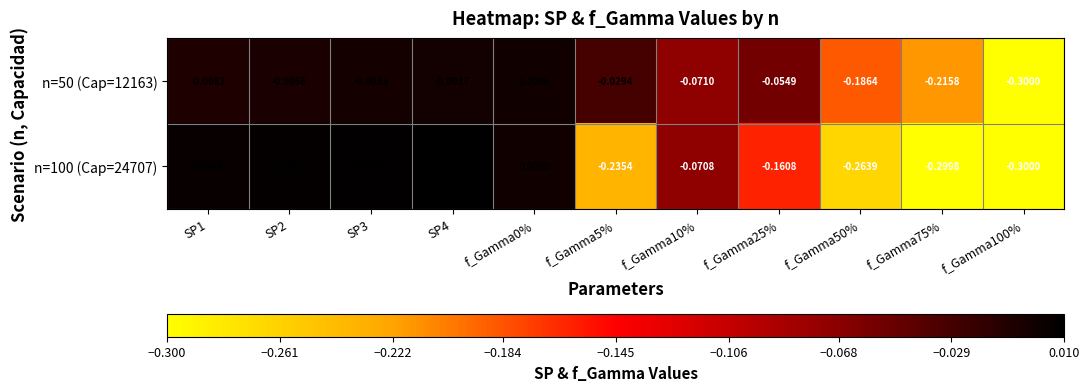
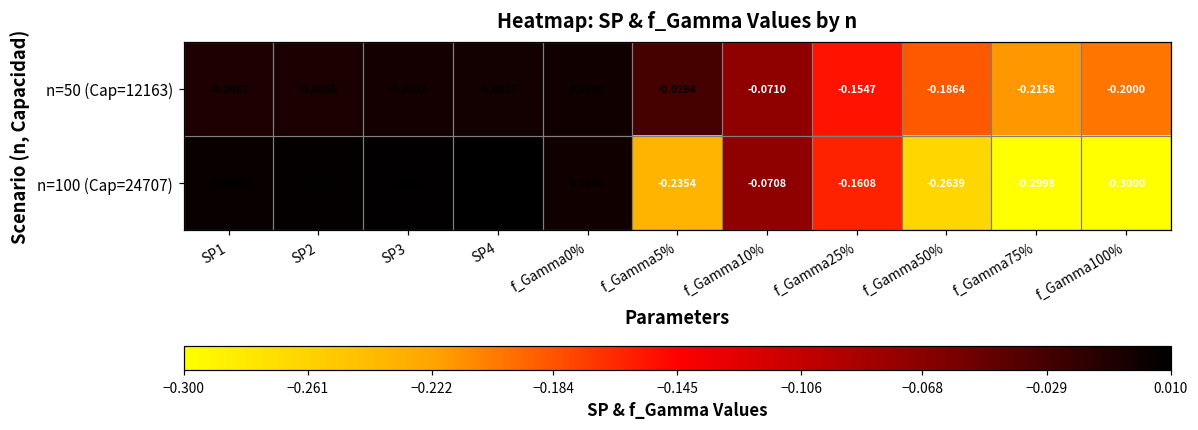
  {
    "n=50 (Cap=12163)": {
      "f_Gamma5%": -0.0294,
      "f_Gamma10%": -0.0710,
-     "f_Gamma25%": -0.0549,
+     "f_Gamma25%": -0.1547,
      "f_Gamma50%": -0.1864,
      "f_Gamma75%": -0.2158,
-     "f_Gamma100%": -0.3000
+     "f_Gamma100%": -0.2000
    },
    "n=100 (Cap=24707)": {
      "f_Gamma5%": -0.2354,
      "f_Gamma10%": -0.0708,
      "f_Gamma25%": -0.1608,
      "f_Gamma50%": -0.2639,
      "f_Gamma75%": -0.2998,
      "f_Gamma100%": -0.3000
    }
  }
